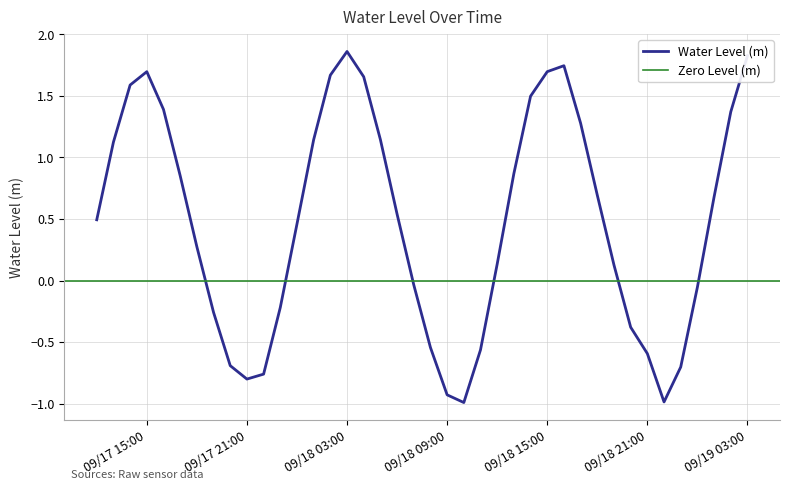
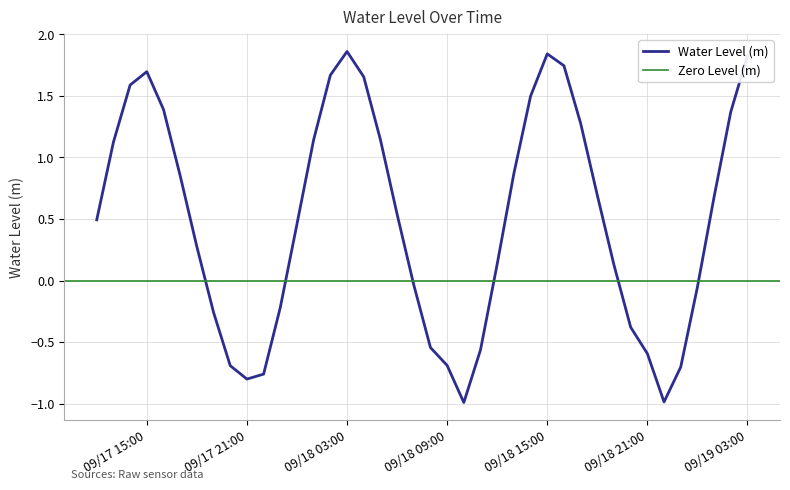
  {
    "09/17 15:00": 1.70,
    "09/17 21:00": -0.80,
    "09/18 03:00": 1.86,
-   "09/18 09:00": -0.93,
-   "09/18 15:00": 1.70,
+   "09/18 09:00": -0.69,
+   "09/18 15:00": 1.84,
    "09/18 21:00": -0.59
  }
